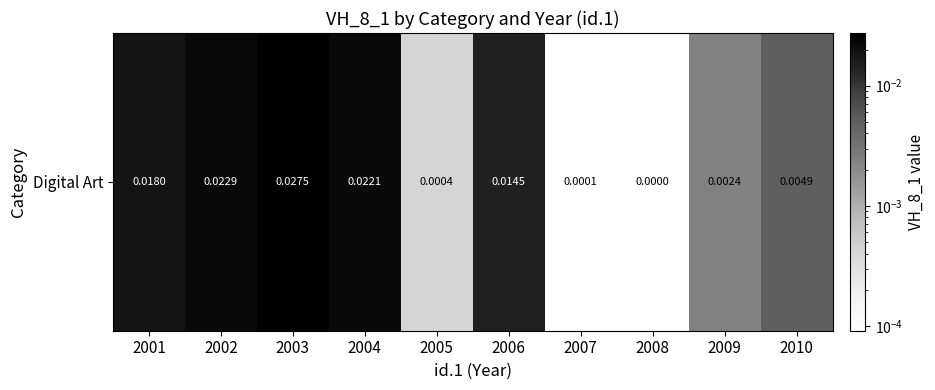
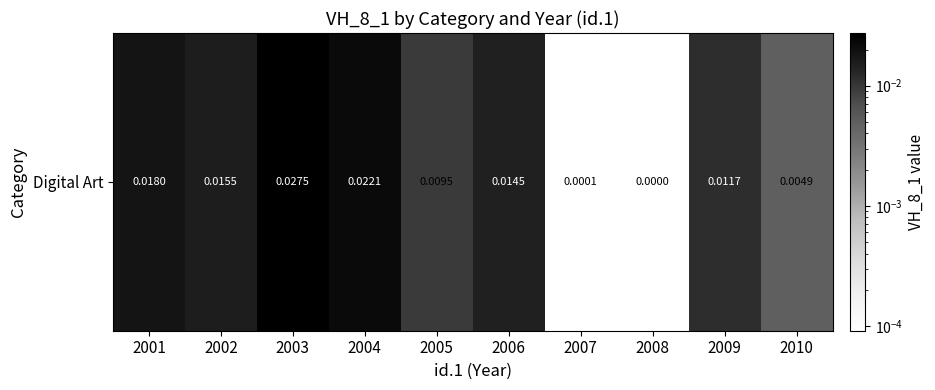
  {
    "Digital Art": {
      "2001": 0.0180,
-     "2002": 0.0229,
+     "2002": 0.0155,
      "2003": 0.0275,
      "2004": 0.0221,
-     "2005": 0.0004,
+     "2005": 0.0095,
      "2006": 0.0145,
      "2007": 0.0001,
-     "2009": 0.0024,
+     "2009": 0.0117,
      "2010": 0.0049
    }
  }
